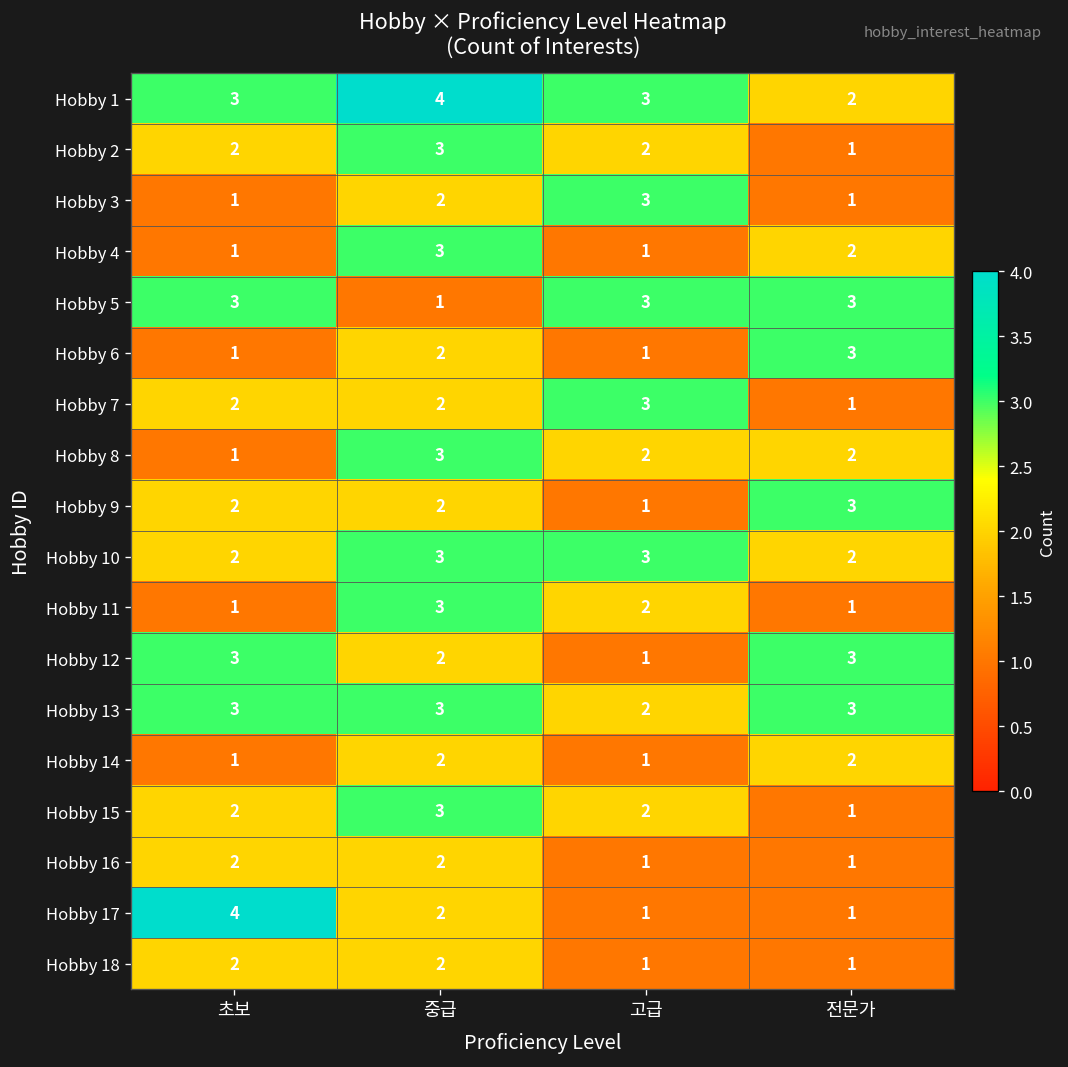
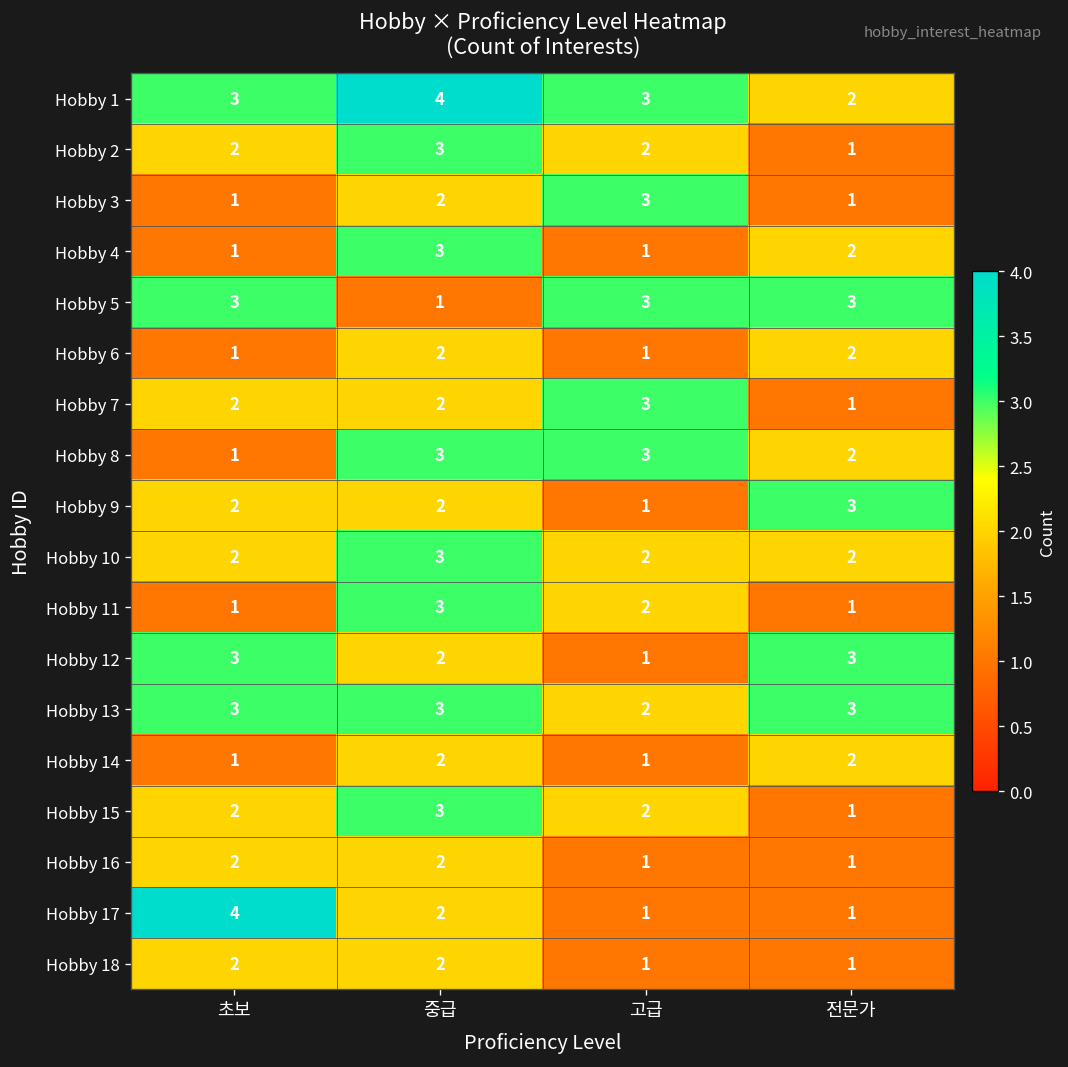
  {
    "Hobby 1": {
      "초보": 3,
      "중급": 4,
      "고급": 3,
      "전문가": 2
    },
    "Hobby 2": {
      "초보": 2,
      "중급": 3,
      "고급": 2,
      "전문가": 1
    },
    "Hobby 3": {
      "초보": 1,
      "중급": 2,
      "고급": 3,
      "전문가": 1
    },
    "Hobby 4": {
      "초보": 1,
      "중급": 3,
      "고급": 1,
      "전문가": 2
    },
    "Hobby 5": {
      "초보": 3,
      "중급": 1,
      "고급": 3,
      "전문가": 3
    },
    "Hobby 6": {
      "초보": 1,
      "중급": 2,
      "고급": 1,
-     "전문가": 3
+     "전문가": 2
    },
    "Hobby 7": {
      "초보": 2,
      "중급": 2,
      "고급": 3,
      "전문가": 1
    },
    "Hobby 8": {
      "초보": 1,
      "중급": 3,
-     "고급": 2,
+     "고급": 3,
      "전문가": 2
    },
    "Hobby 9": {
      "초보": 2,
      "중급": 2,
      "고급": 1,
      "전문가": 3
    },
    "Hobby 10": {
      "초보": 2,
      "중급": 3,
-     "고급": 3,
+     "고급": 2,
      "전문가": 2
    },
    "Hobby 11": {
      "초보": 1,
      "중급": 3,
      "고급": 2,
      "전문가": 1
    },
    "Hobby 12": {
      "초보": 3,
      "중급": 2,
      "고급": 1,
      "전문가": 3
    },
    "Hobby 13": {
      "초보": 3,
      "중급": 3,
      "고급": 2,
      "전문가": 3
    },
    "Hobby 14": {
      "초보": 1,
      "중급": 2,
      "고급": 1,
      "전문가": 2
    },
    "Hobby 15": {
      "초보": 2,
      "중급": 3,
      "고급": 2,
      "전문가": 1
    },
    "Hobby 16": {
      "초보": 2,
      "중급": 2,
      "고급": 1,
      "전문가": 1
    },
    "Hobby 17": {
      "초보": 4,
      "중급": 2,
      "고급": 1,
      "전문가": 1
    },
    "Hobby 18": {
      "초보": 2,
      "중급": 2,
      "고급": 1,
      "전문가": 1
    }
  }
